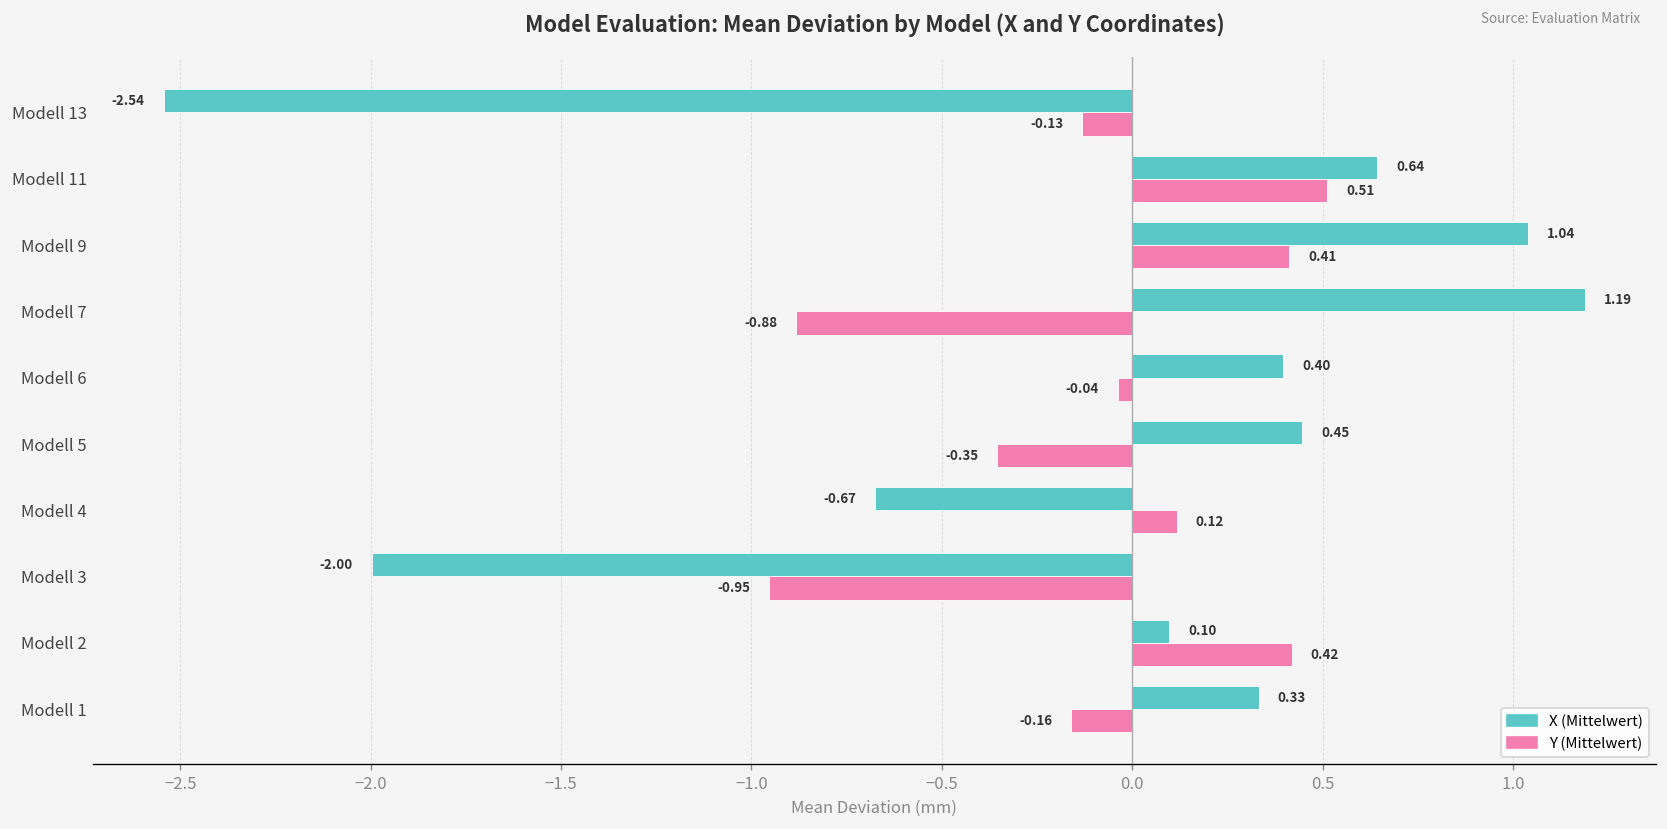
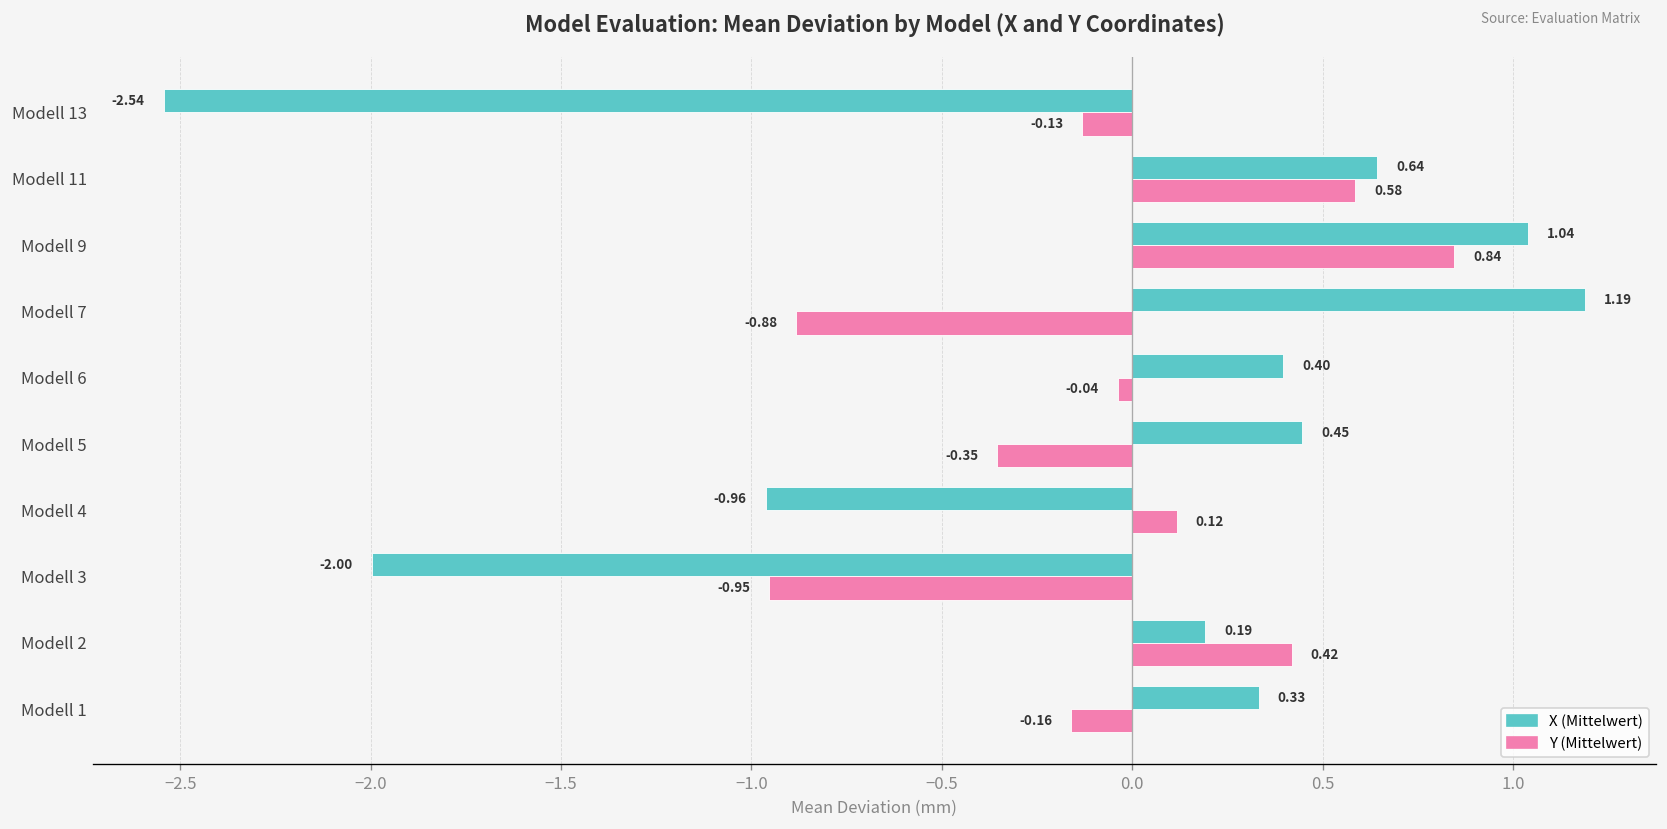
  {
    "X (Mittelwert)": {
      "Modell 13": -2.54,
      "Modell 11": 0.64,
      "Modell 9": 1.04,
      "Modell 7": 1.19,
      "Modell 6": 0.40,
      "Modell 5": 0.45,
-     "Modell 4": -0.67,
+     "Modell 4": -0.96,
      "Modell 3": -2.00,
-     "Modell 2": 0.10,
+     "Modell 2": 0.19,
      "Modell 1": 0.33
    },
    "Y (Mittelwert)": {
      "Modell 13": -0.13,
-     "Modell 11": 0.51,
-     "Modell 9": 0.41,
+     "Modell 11": 0.58,
+     "Modell 9": 0.84,
      "Modell 7": -0.88,
      "Modell 6": -0.04,
      "Modell 5": -0.35,
      "Modell 4": 0.12,
      "Modell 3": -0.95,
      "Modell 2": 0.42,
      "Modell 1": -0.16
    }
  }
